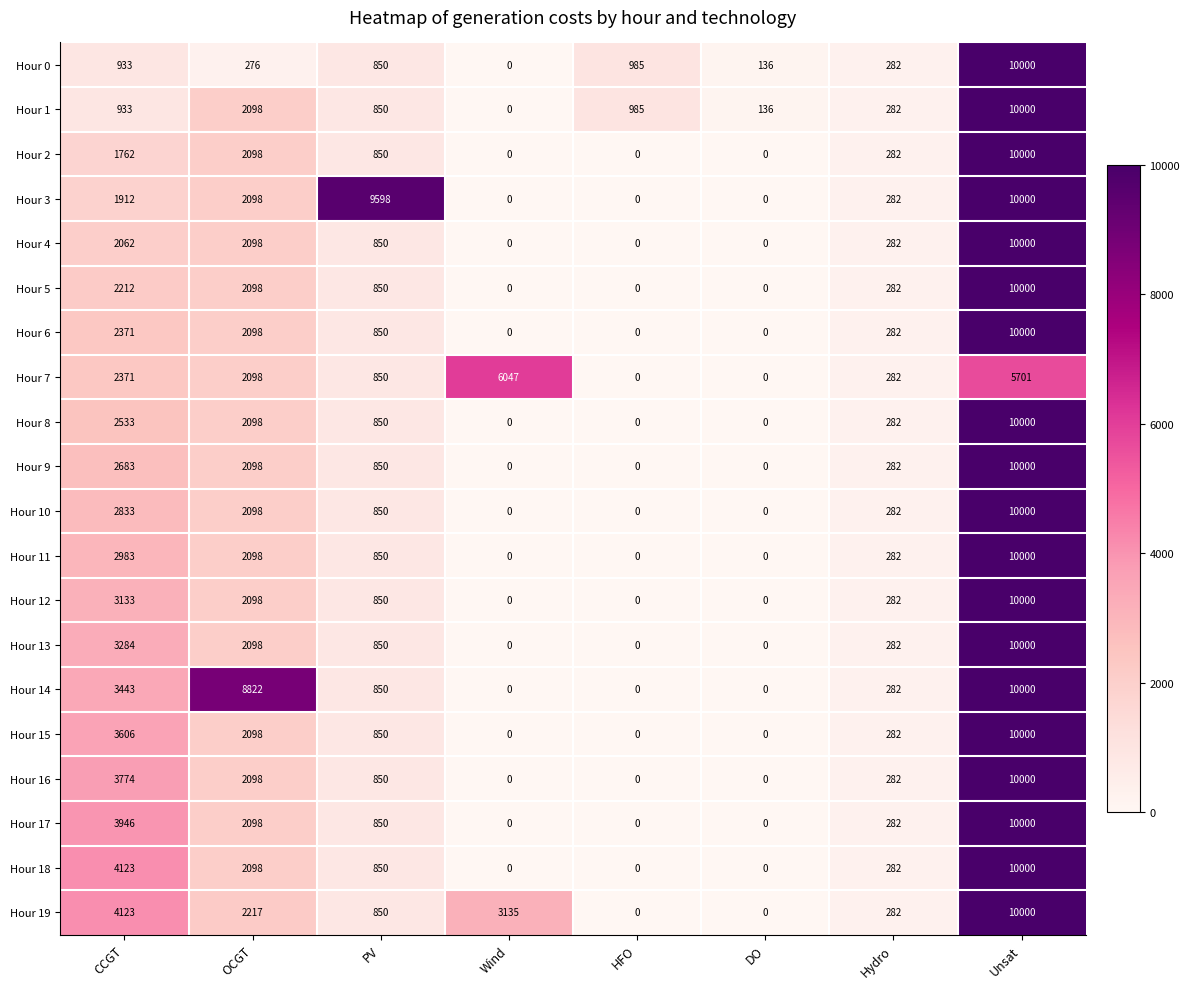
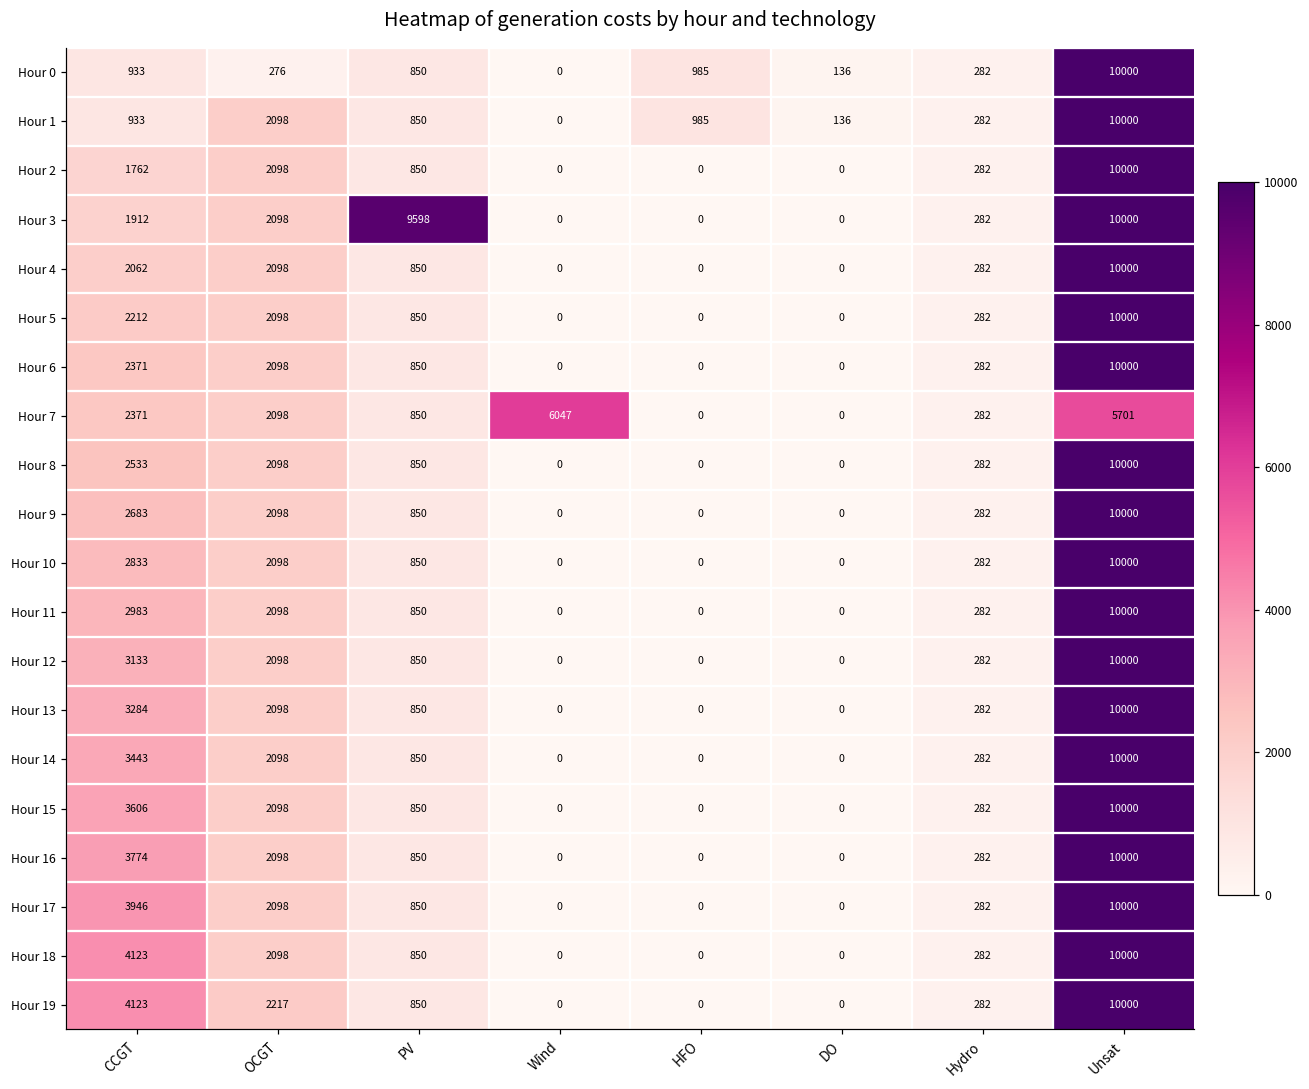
  {
    "Hour 0": {
      "CCGT": 933,
      "OCGT": 276,
      "PV": 850,
      "Wind": 0,
      "HFO": 985,
      "DO": 136,
      "Hydro": 282,
      "Unsat": 10000
    },
    "Hour 1": {
      "CCGT": 933,
      "OCGT": 2098,
      "PV": 850,
      "Wind": 0,
      "HFO": 985,
      "DO": 136,
      "Hydro": 282,
      "Unsat": 10000
    },
    "Hour 2": {
      "CCGT": 1762,
      "OCGT": 2098,
      "PV": 850,
      "Wind": 0,
      "HFO": 0,
      "DO": 0,
      "Hydro": 282,
      "Unsat": 10000
    },
    "Hour 3": {
      "CCGT": 1912,
      "OCGT": 2098,
      "PV": 9598,
      "Wind": 0,
      "HFO": 0,
      "DO": 0,
      "Hydro": 282,
      "Unsat": 10000
    },
    "Hour 4": {
      "CCGT": 2062,
      "OCGT": 2098,
      "PV": 850,
      "Wind": 0,
      "HFO": 0,
      "DO": 0,
      "Hydro": 282,
      "Unsat": 10000
    },
    "Hour 5": {
      "CCGT": 2212,
      "OCGT": 2098,
      "PV": 850,
      "Wind": 0,
      "HFO": 0,
      "DO": 0,
      "Hydro": 282,
      "Unsat": 10000
    },
    "Hour 6": {
      "CCGT": 2371,
      "OCGT": 2098,
      "PV": 850,
      "Wind": 0,
      "HFO": 0,
      "DO": 0,
      "Hydro": 282,
      "Unsat": 10000
    },
    "Hour 7": {
      "CCGT": 2371,
      "OCGT": 2098,
      "PV": 850,
      "Wind": 6047,
      "HFO": 0,
      "DO": 0,
      "Hydro": 282,
      "Unsat": 5701
    },
    "Hour 8": {
      "CCGT": 2533,
      "OCGT": 2098,
      "PV": 850,
      "Wind": 0,
      "HFO": 0,
      "DO": 0,
      "Hydro": 282,
      "Unsat": 10000
    },
    "Hour 9": {
      "CCGT": 2683,
      "OCGT": 2098,
      "PV": 850,
      "Wind": 0,
      "HFO": 0,
      "DO": 0,
      "Hydro": 282,
      "Unsat": 10000
    },
    "Hour 10": {
      "CCGT": 2833,
      "OCGT": 2098,
      "PV": 850,
      "Wind": 0,
      "HFO": 0,
      "DO": 0,
      "Hydro": 282,
      "Unsat": 10000
    },
    "Hour 11": {
      "CCGT": 2983,
      "OCGT": 2098,
      "PV": 850,
      "Wind": 0,
      "HFO": 0,
      "DO": 0,
      "Hydro": 282,
      "Unsat": 10000
    },
    "Hour 12": {
      "CCGT": 3133,
      "OCGT": 2098,
      "PV": 850,
      "Wind": 0,
      "HFO": 0,
      "DO": 0,
      "Hydro": 282,
      "Unsat": 10000
    },
    "Hour 13": {
      "CCGT": 3284,
      "OCGT": 2098,
      "PV": 850,
      "Wind": 0,
      "HFO": 0,
      "DO": 0,
      "Hydro": 282,
      "Unsat": 10000
    },
    "Hour 14": {
      "CCGT": 3443,
-     "OCGT": 8822,
+     "OCGT": 2098,
      "PV": 850,
      "Wind": 0,
      "HFO": 0,
      "DO": 0,
      "Hydro": 282,
      "Unsat": 10000
    },
    "Hour 15": {
      "CCGT": 3606,
      "OCGT": 2098,
      "PV": 850,
      "Wind": 0,
      "HFO": 0,
      "DO": 0,
      "Hydro": 282,
      "Unsat": 10000
    },
    "Hour 16": {
      "CCGT": 3774,
      "OCGT": 2098,
      "PV": 850,
      "Wind": 0,
      "HFO": 0,
      "DO": 0,
      "Hydro": 282,
      "Unsat": 10000
    },
    "Hour 17": {
      "CCGT": 3946,
      "OCGT": 2098,
      "PV": 850,
      "Wind": 0,
      "HFO": 0,
      "DO": 0,
      "Hydro": 282,
      "Unsat": 10000
    },
    "Hour 18": {
      "CCGT": 4123,
      "OCGT": 2098,
      "PV": 850,
      "Wind": 0,
      "HFO": 0,
      "DO": 0,
      "Hydro": 282,
      "Unsat": 10000
    },
    "Hour 19": {
      "CCGT": 4123,
      "OCGT": 2217,
      "PV": 850,
-     "Wind": 3135,
+     "Wind": 0,
      "HFO": 0,
      "DO": 0,
      "Hydro": 282,
      "Unsat": 10000
    }
  }
